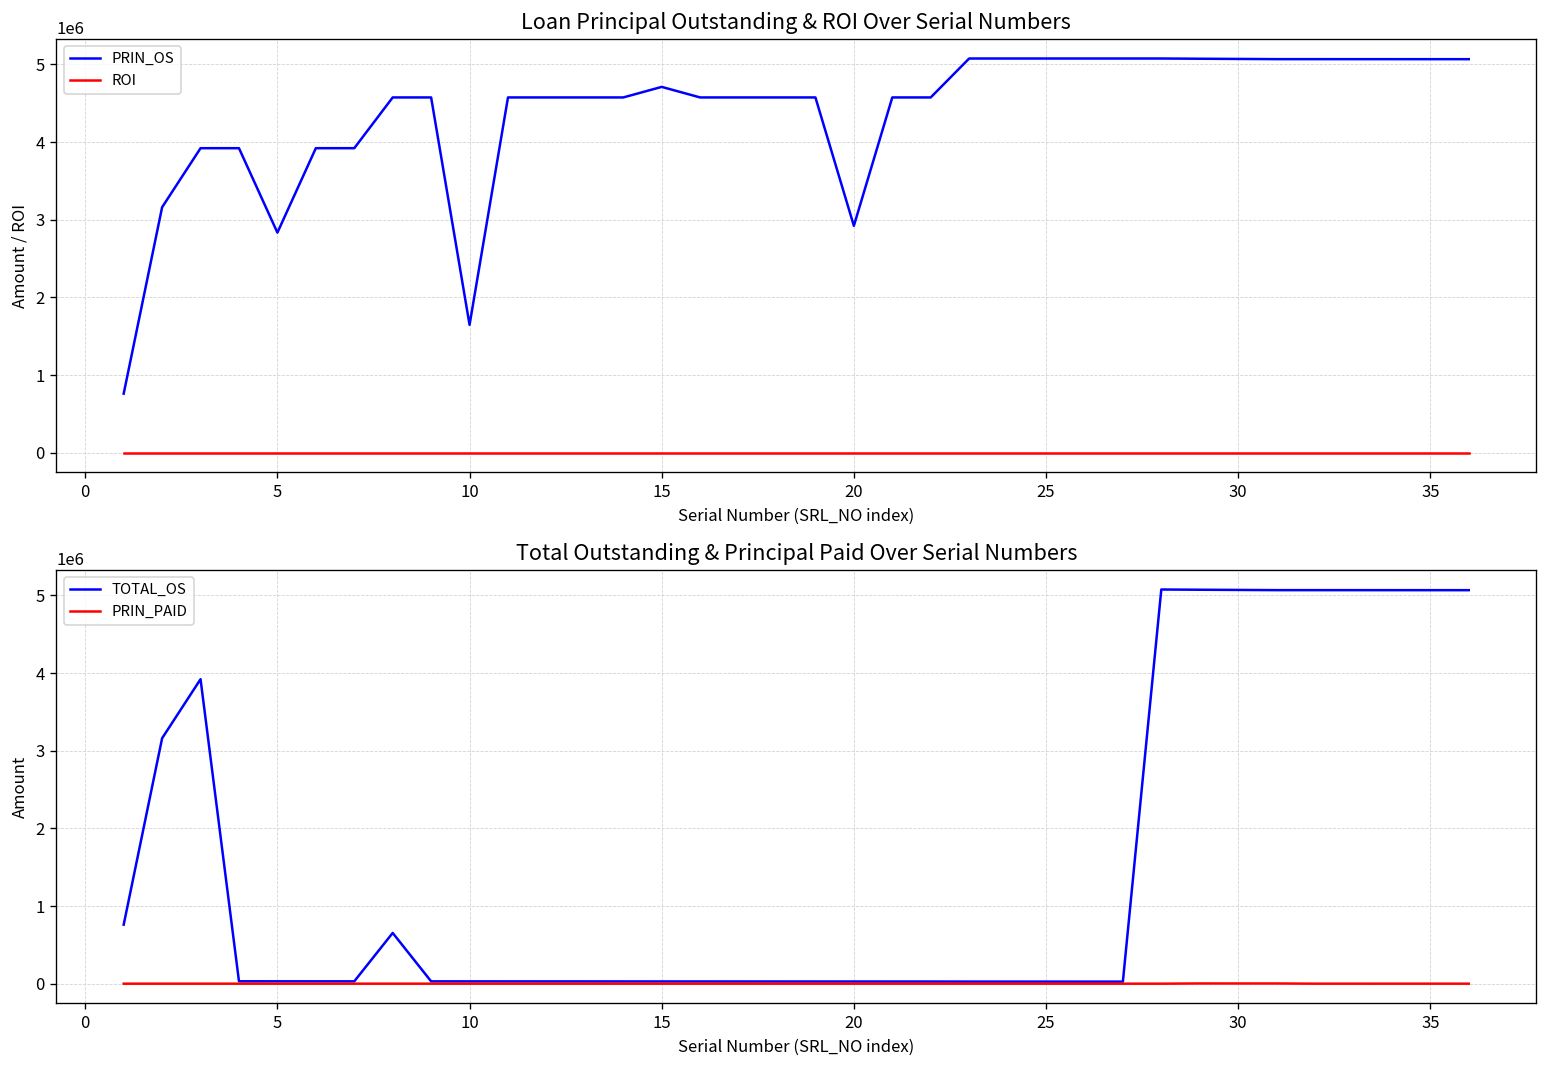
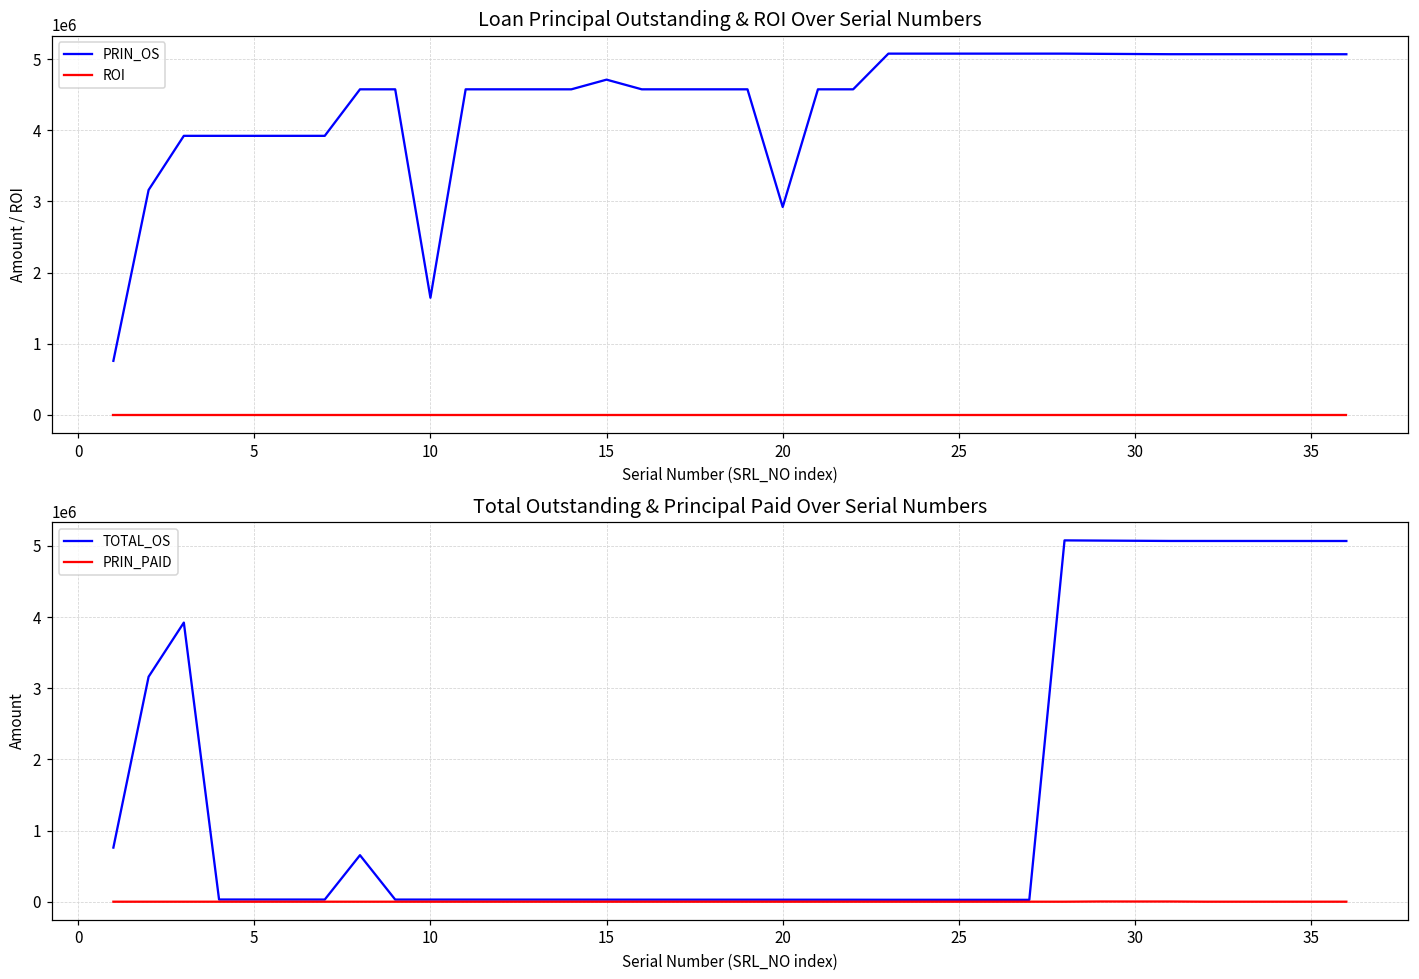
  {
    "Loan Principal Outstanding & ROI Over Serial Numbers": {
      "PRIN_OS": {
-       "5": 2800000,
+       "5": 3900000,
        "10": 1600000,
        "15": 4700000,
        "20": 2900000,
        "25": 5100000,
        "30": 5100000,
        "35": 5100000
      },
      "ROI": {
        "5": 0,
        "10": 0,
        "15": 0,
        "20": 0,
        "25": 0,
        "30": 0,
        "35": 0
      }
    },
    "Total Outstanding & Principal Paid Over Serial Numbers": {
      "TOTAL_OS": {
        "30": 5100000,
        "35": 5100000
      },
      "PRIN_PAID": {
        "30": 0,
        "35": 0
      }
    }
  }
